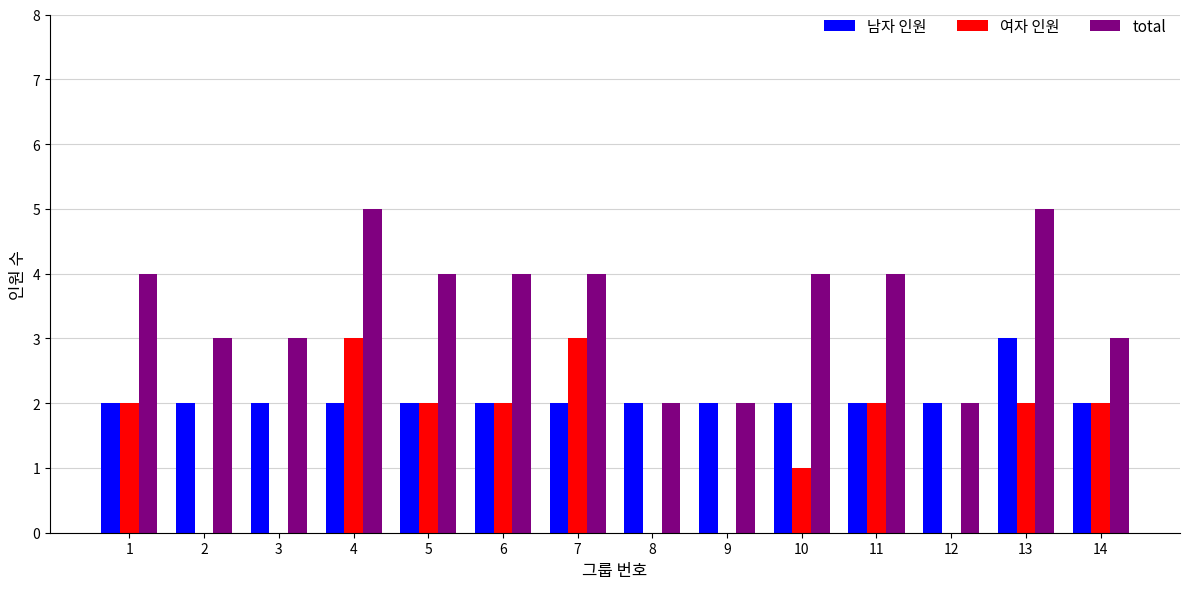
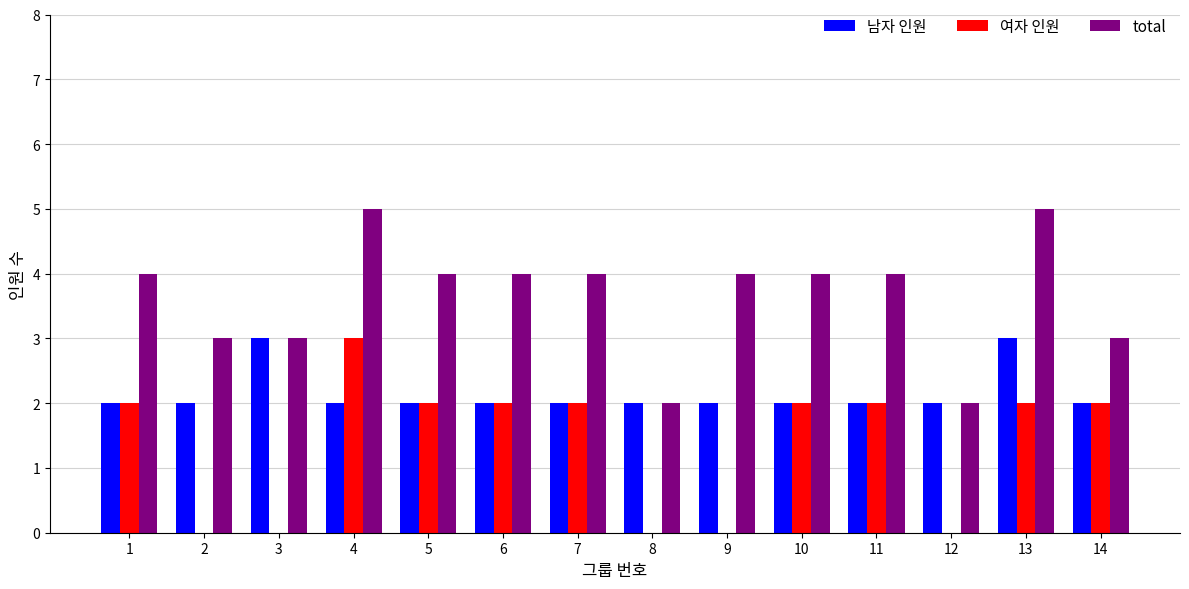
  {
    "남자 인원": {
      "1": 2,
      "2": 2,
-     "3": 2,
+     "3": 3,
      "4": 2,
      "5": 2,
      "6": 2,
      "7": 2,
      "8": 2,
      "9": 2,
      "10": 2,
      "11": 2,
      "12": 2,
      "13": 3,
      "14": 2
    },
    "여자 인원": {
      "1": 2,
      "2": 0,
      "3": 0,
      "4": 3,
      "5": 2,
      "6": 2,
-     "7": 3,
+     "7": 2,
      "8": 0,
      "9": 0,
-     "10": 1,
+     "10": 2,
      "11": 2,
      "12": 0,
      "13": 2,
      "14": 2
    },
    "total": {
      "1": 4,
      "2": 3,
      "3": 3,
      "4": 5,
      "5": 4,
      "6": 4,
      "7": 4,
      "8": 2,
-     "9": 2,
+     "9": 4,
      "10": 4,
      "11": 4,
      "12": 2,
      "13": 5,
      "14": 3
    }
  }
